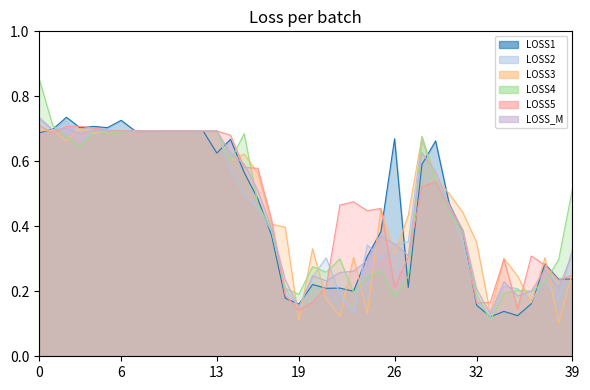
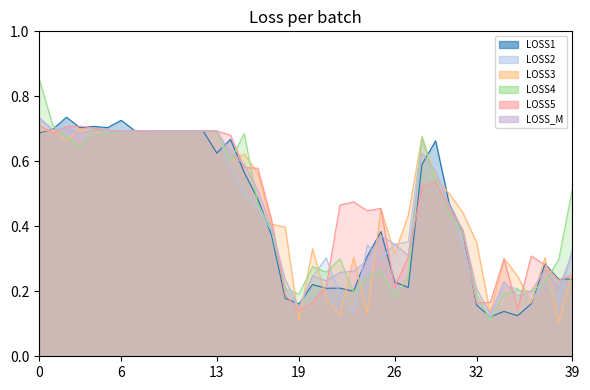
  {
    "LOSS1": {
      "6": 0.73,
      "13": 0.63,
      "19": 0.16,
-     "26": 0.67,
+     "26": 0.23,
      "39": 0.24
    }
  }
